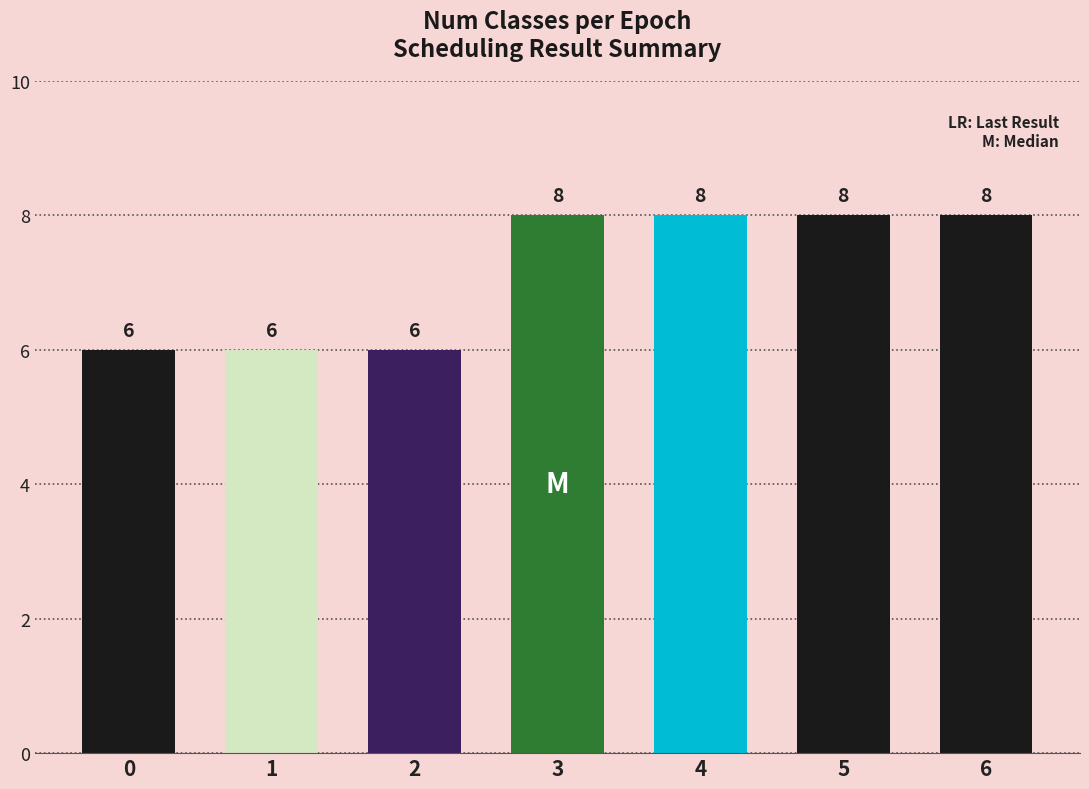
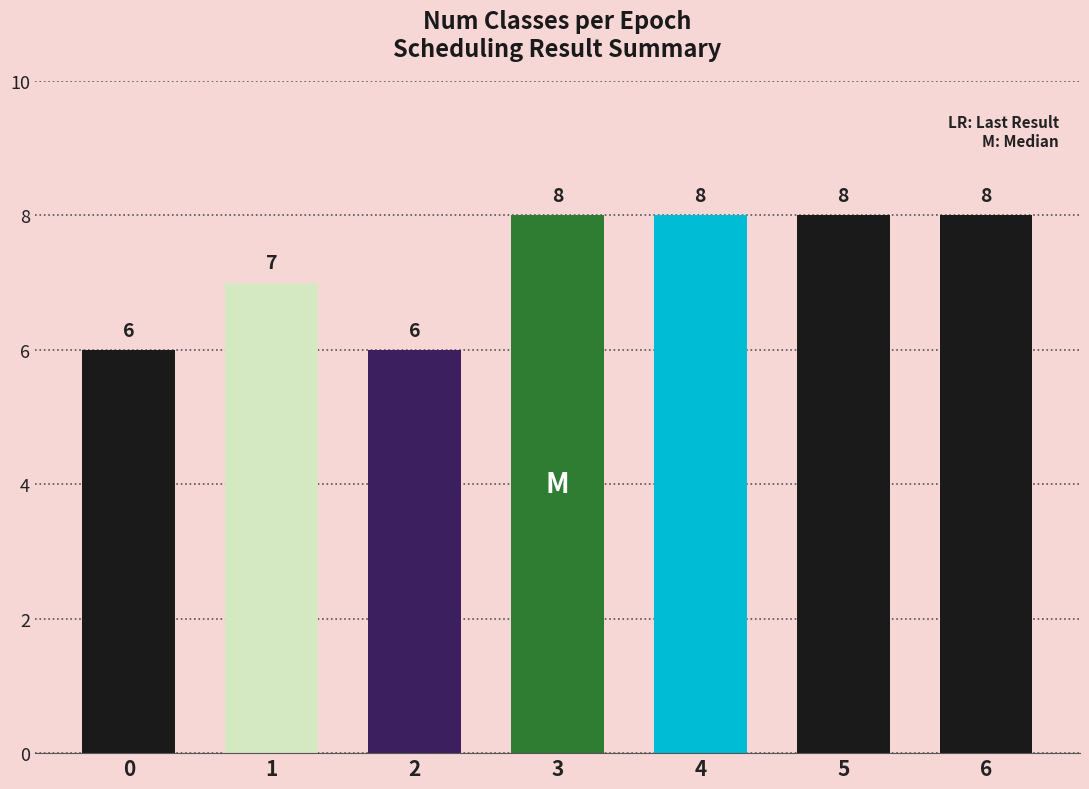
  {
    "0": 6,
-   "1": 6,
+   "1": 7,
    "2": 6,
    "3": 8,
    "4": 8,
    "5": 8,
    "6": 8
  }
